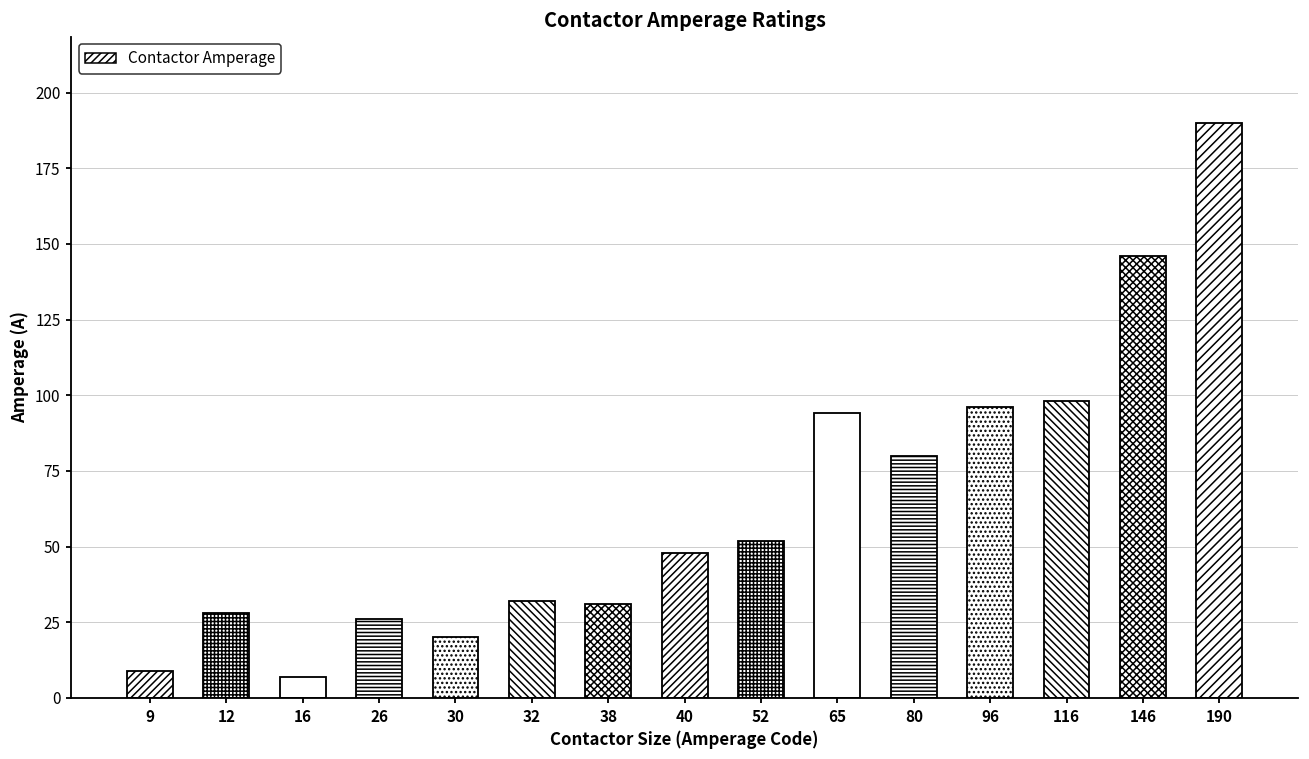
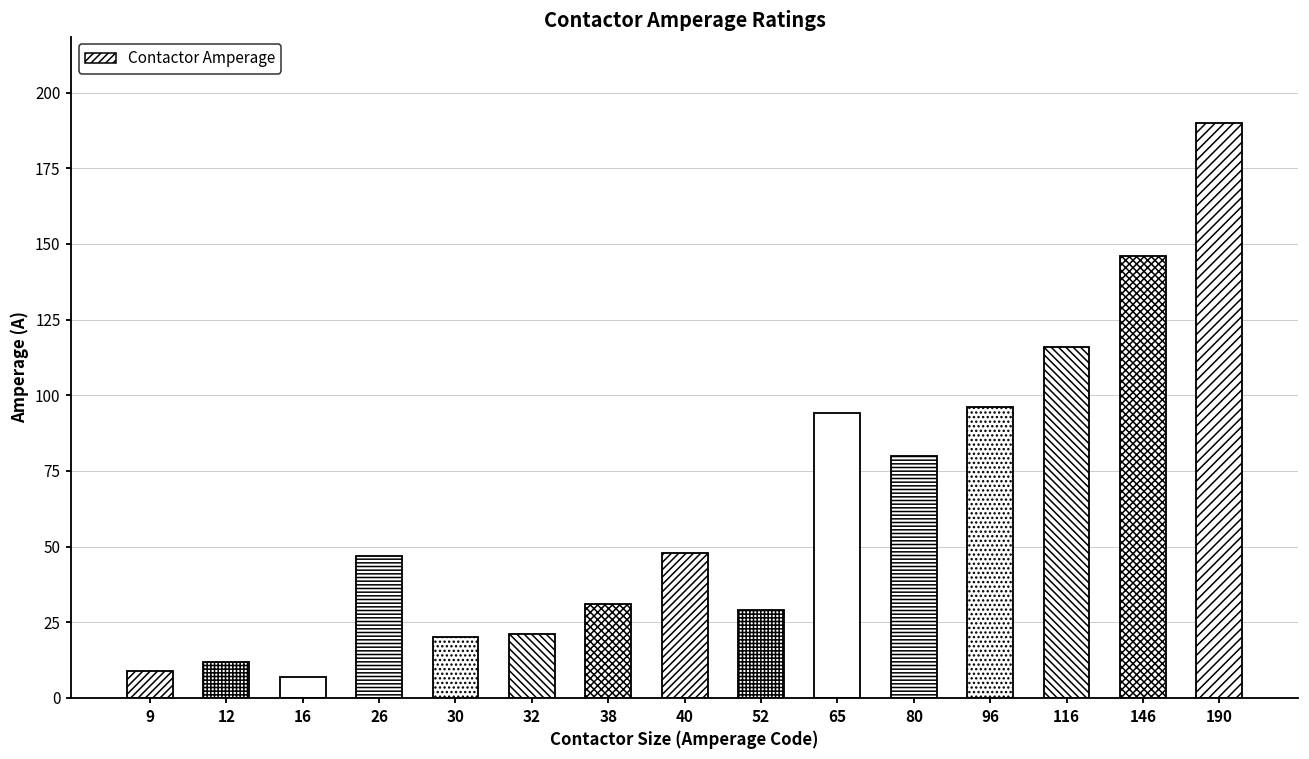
  {
    "9": 9,
-   "12": 28,
+   "12": 12,
    "16": 7,
-   "26": 26,
+   "26": 47,
    "30": 20,
-   "32": 32,
+   "32": 21,
    "38": 31,
    "40": 48,
-   "52": 52,
+   "52": 29,
    "65": 94,
    "80": 80,
    "96": 96,
-   "116": 98,
+   "116": 116,
    "146": 146,
    "190": 190
  }
